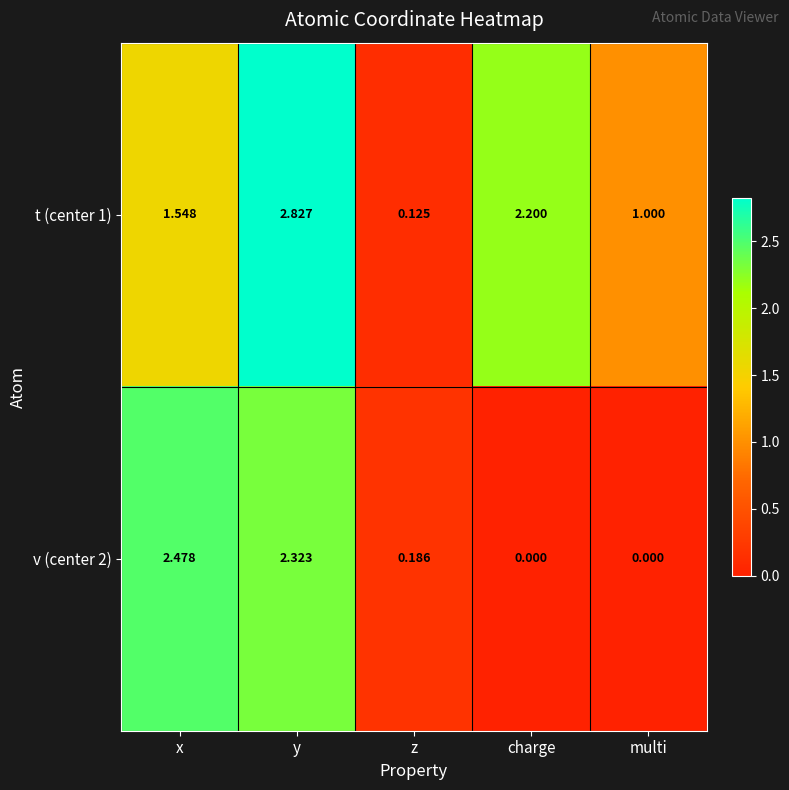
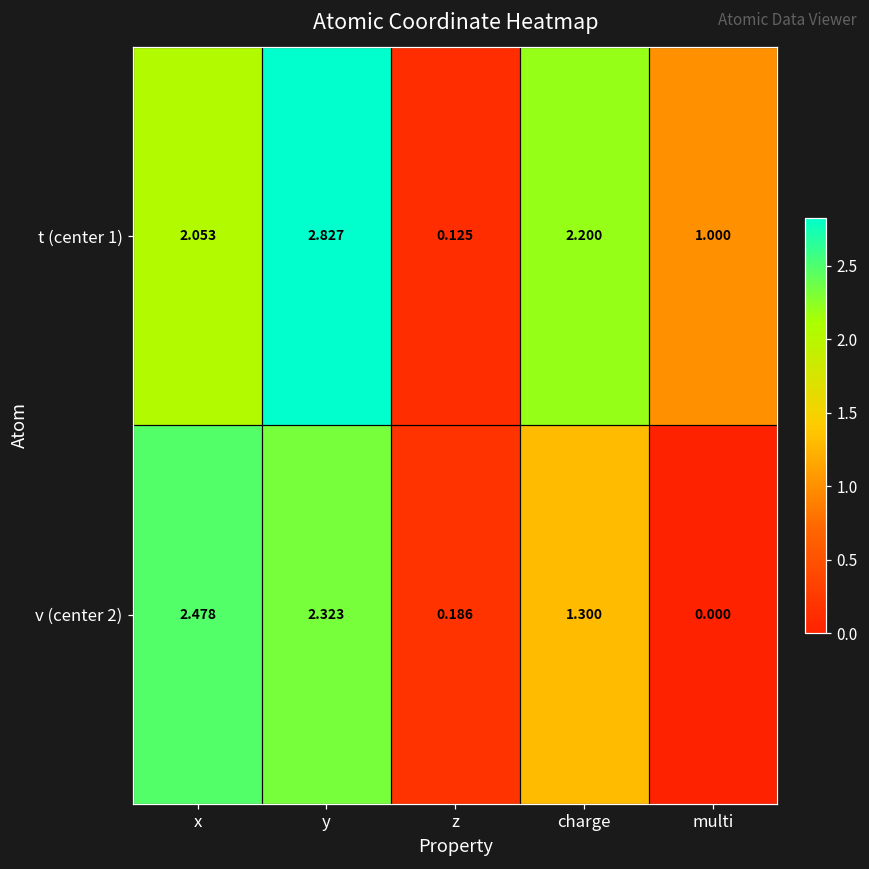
  {
    "t (center 1)": {
-     "x": 1.548,
+     "x": 2.053,
      "y": 2.827,
      "z": 0.125,
      "charge": 2.200,
      "multi": 1.000
    },
    "v (center 2)": {
      "x": 2.478,
      "y": 2.323,
      "z": 0.186,
-     "charge": 0.000,
+     "charge": 1.300,
      "multi": 0.000
    }
  }
